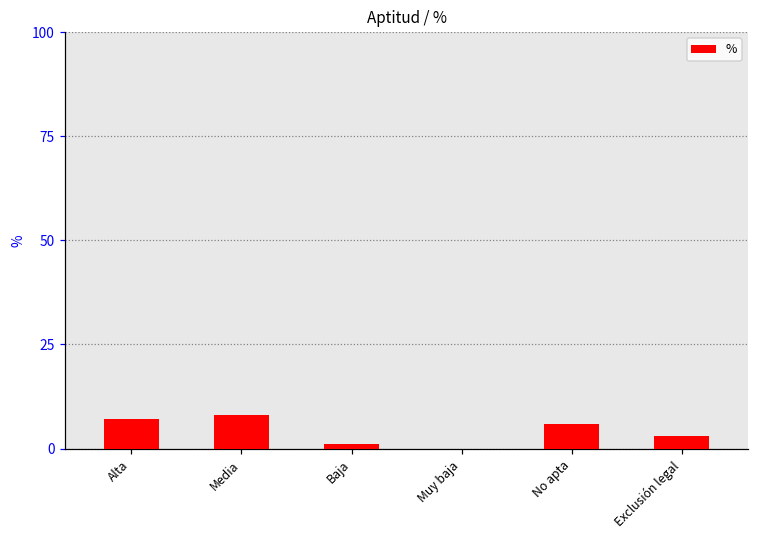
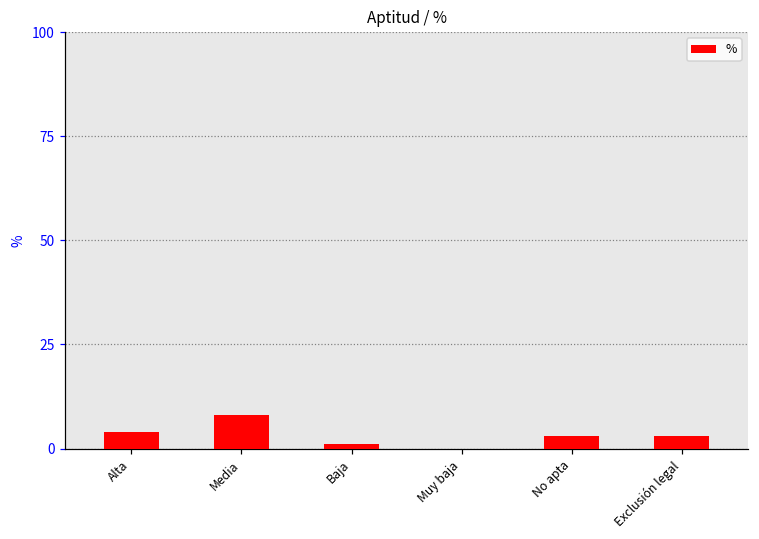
  {
-   "Alta": 7,
+   "Alta": 4,
    "Media": 8,
    "Baja": 1,
    "Muy baja": 0,
-   "No apta": 6,
+   "No apta": 3,
    "Exclusión legal": 3
  }
